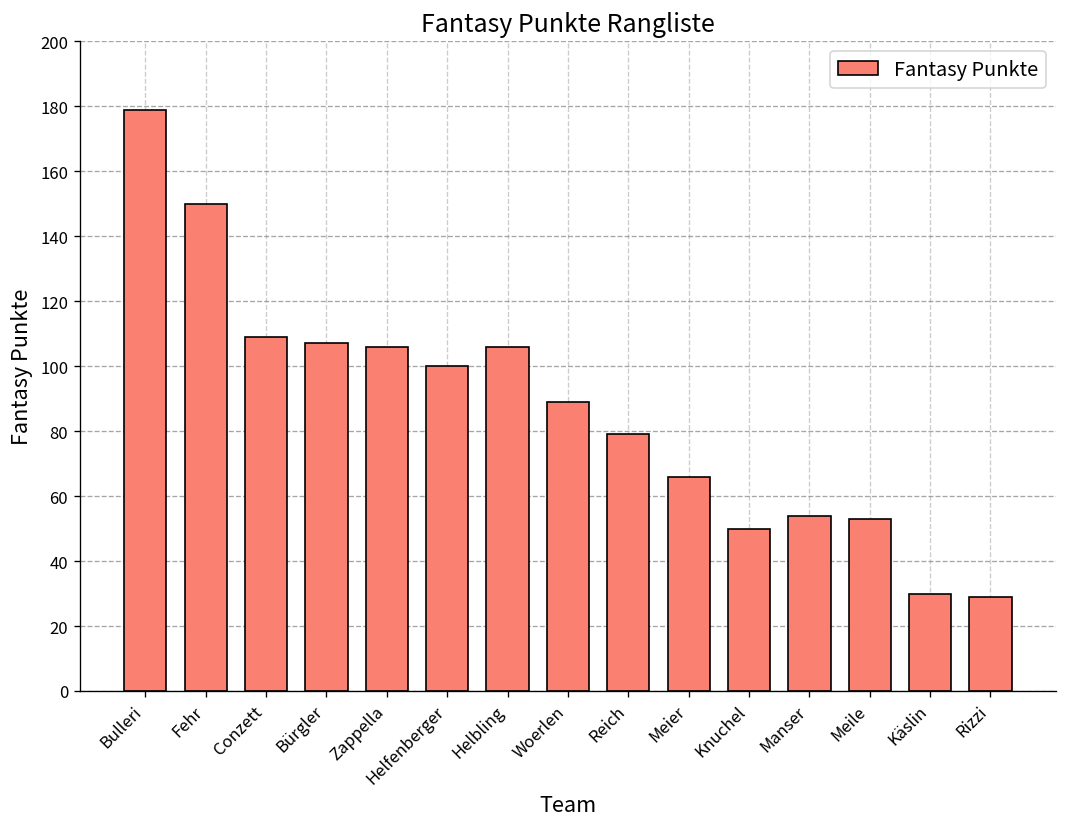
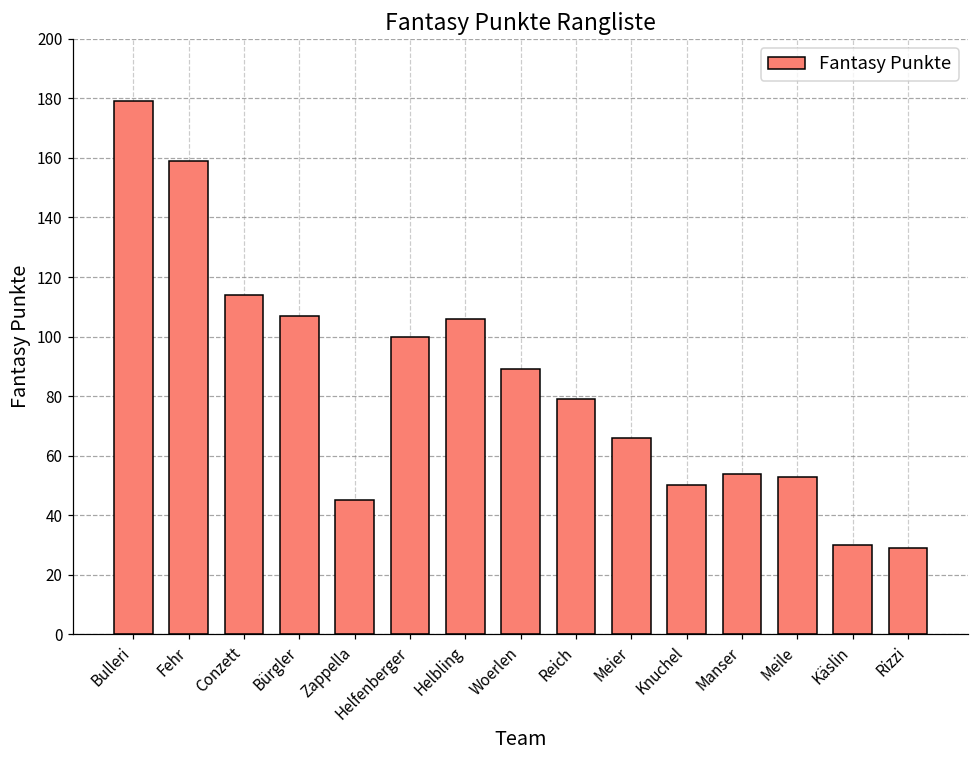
  {
    "Bulleri": 179,
-   "Fehr": 150,
-   "Conzett": 109,
+   "Fehr": 159,
+   "Conzett": 114,
    "Bürgler": 107,
-   "Zappella": 106,
+   "Zappella": 45,
    "Helfenberger": 100,
    "Helbling": 106,
    "Woerlen": 89,
    "Reich": 79,
    "Meier": 66,
    "Knuchel": 50,
    "Manser": 54,
    "Meile": 53,
    "Käslin": 30,
    "Rizzi": 29
  }
